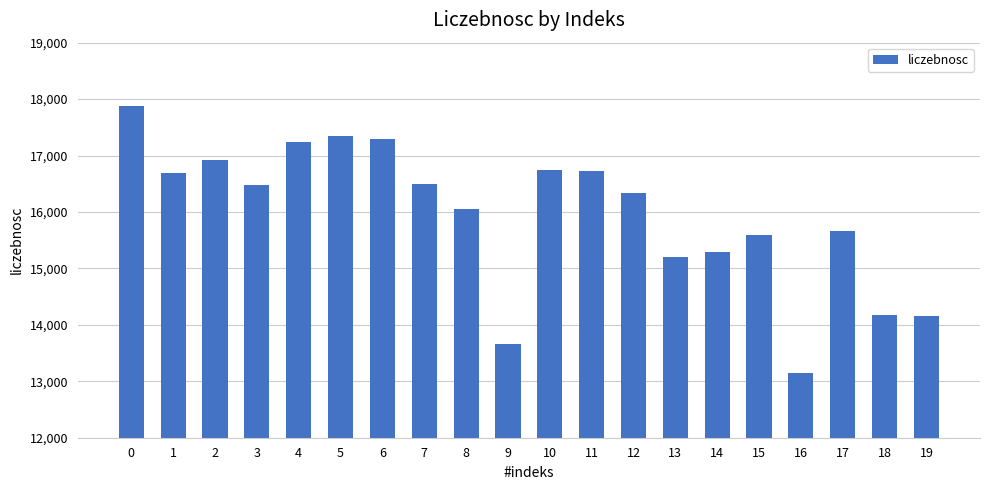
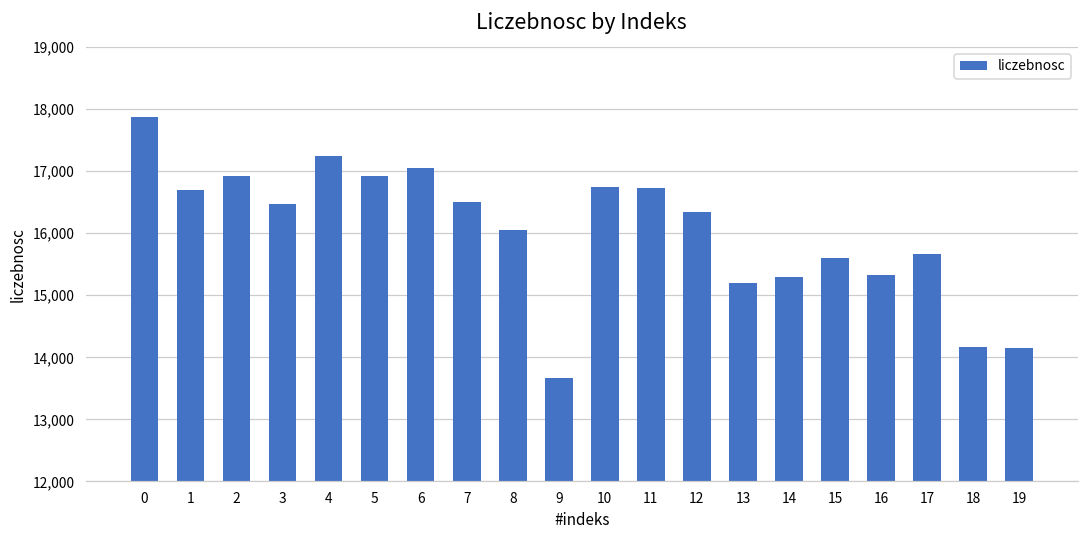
  {
    "0": "17,900",
    "1": "16,700",
    "2": "16,900",
    "3": "16,500",
    "4": "17,200",
-   "5": "17,300",
-   "6": "17,300",
+   "5": "16,900",
+   "6": "17,000",
    "7": "16,500",
    "8": "16,100",
    "9": "13,700",
    "10": "16,700",
    "11": "16,700",
    "12": "16,300",
    "13": "15,200",
    "14": "15,300",
    "15": "15,600",
-   "16": "13,100",
+   "16": "15,300",
    "17": "15,700",
    "18": "14,200",
    "19": "14,200"
  }
